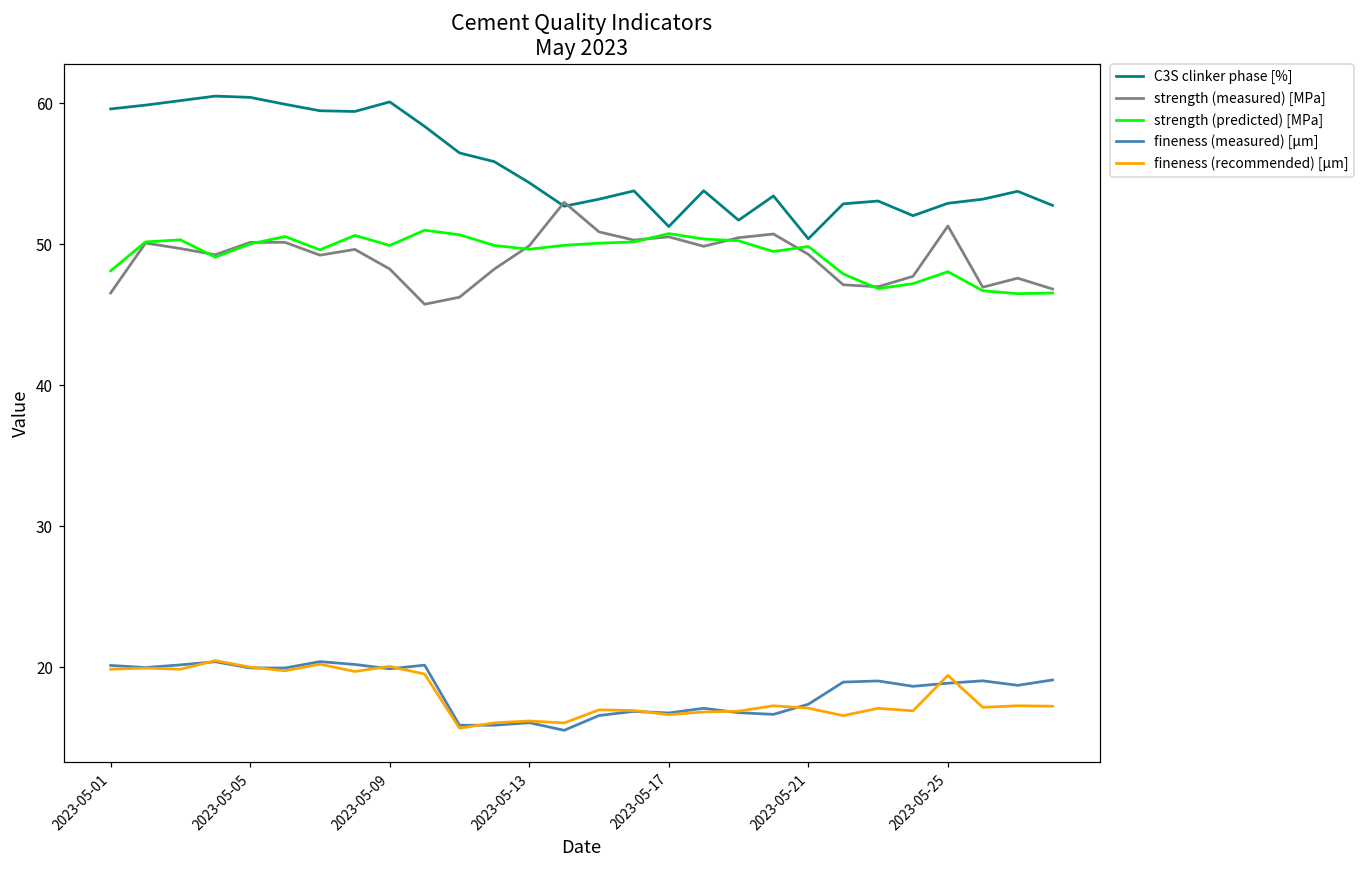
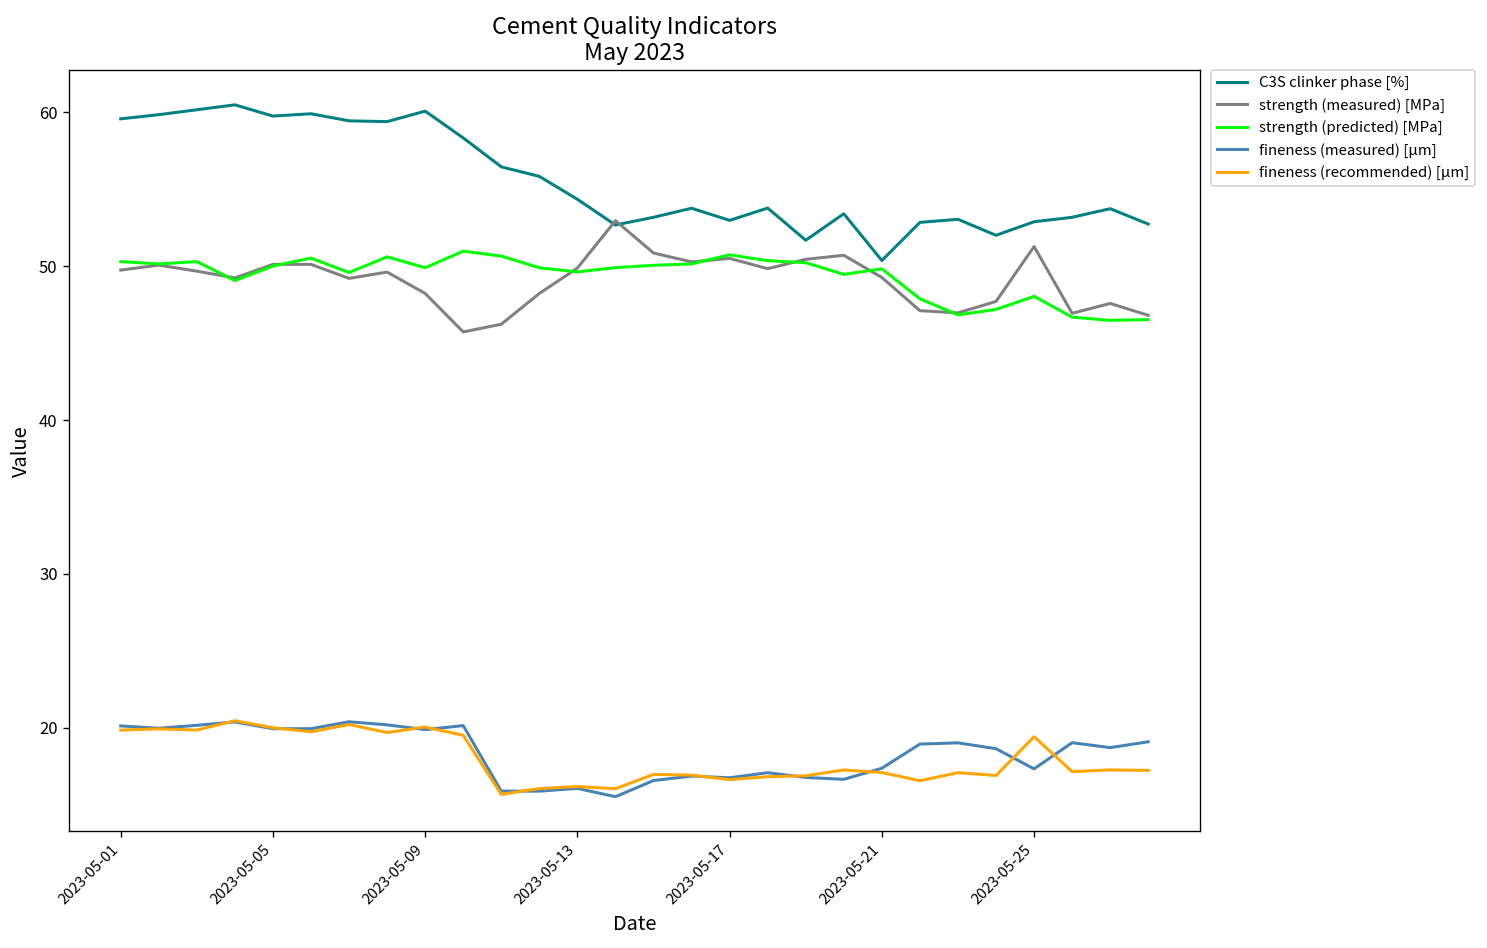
  {
    "C3S clinker phase [%]": {
      "2023-05-01": 59.6,
-     "2023-05-05": 60.4,
+     "2023-05-05": 59.8,
      "2023-05-09": 60.1,
      "2023-05-13": 54.4,
-     "2023-05-17": 51.2,
+     "2023-05-17": 53.0,
      "2023-05-21": 50.4,
      "2023-05-25": 52.9
    },
    "strength (measured) [MPa]": {
-     "2023-05-01": 46.5,
+     "2023-05-01": 49.8,
      "2023-05-09": 48.2,
      "2023-05-13": 49.9,
      "2023-05-17": 50.5,
      "2023-05-21": 49.3,
      "2023-05-25": 51.3
    },
    "strength (predicted) [MPa]": {
-     "2023-05-01": 48.1,
+     "2023-05-01": 50.3,
      "2023-05-09": 49.9,
      "2023-05-13": 49.6,
      "2023-05-17": 50.7,
      "2023-05-21": 49.8,
      "2023-05-25": 48.0
    },
    "fineness (measured) [μm]": {
      "2023-05-01": 20.1,
      "2023-05-21": 17.4,
-     "2023-05-25": 18.9
+     "2023-05-25": 17.3
    },
    "fineness (recommended) [μm]": {
      "2023-05-01": 19.9,
      "2023-05-21": 17.1,
      "2023-05-25": 19.4
    }
  }
